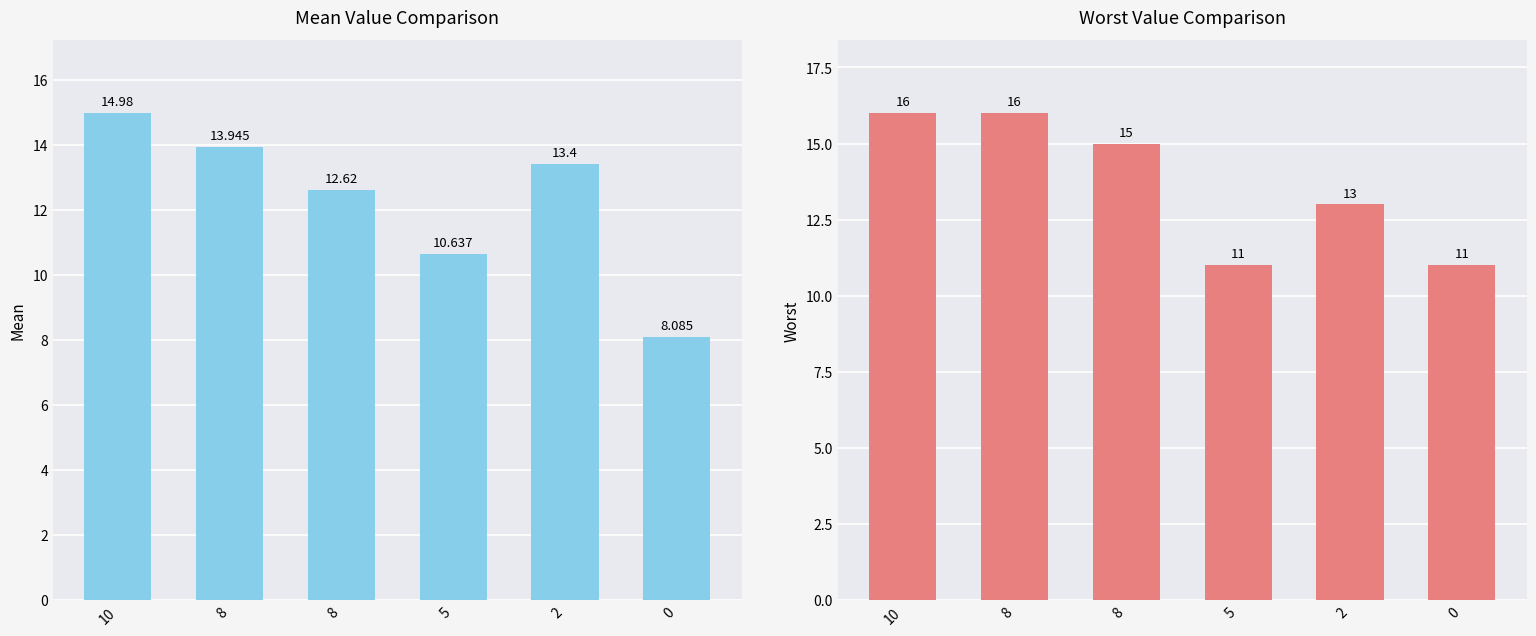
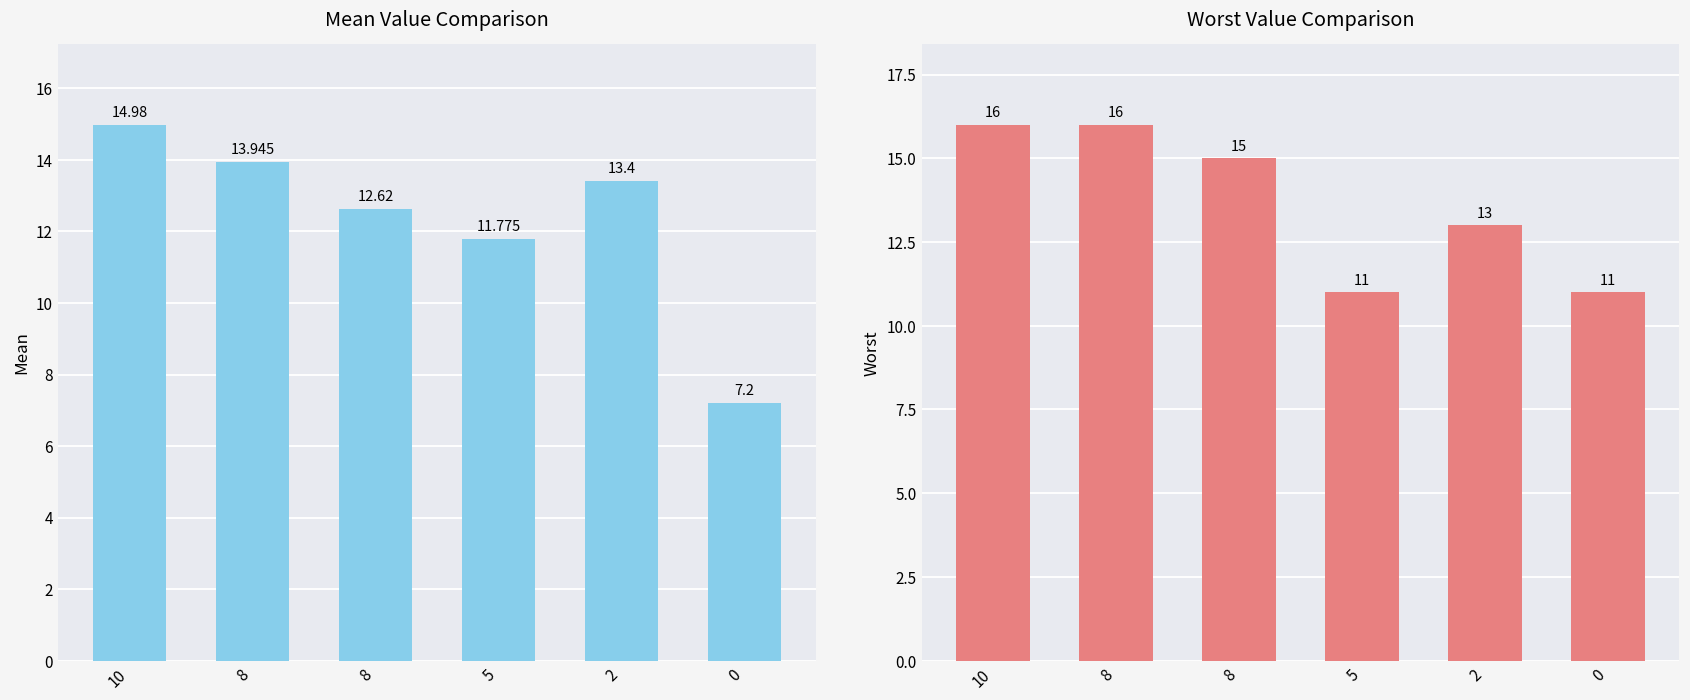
  {
    "Mean Value Comparison": {
      "10": 14.98,
-     "5": 10.637,
+     "5": 11.775,
      "2": 13.4,
-     "0": 8.085
+     "0": 7.2
    },
    "Worst Value Comparison": {
      "10": 16,
      "5": 11,
      "2": 13,
      "0": 11
    }
  }
